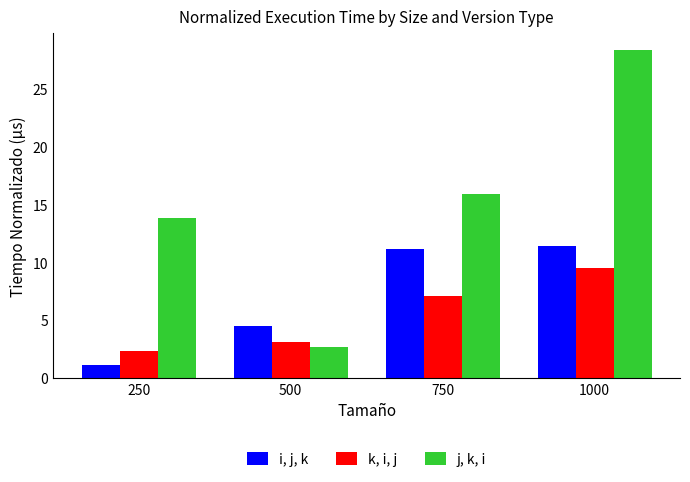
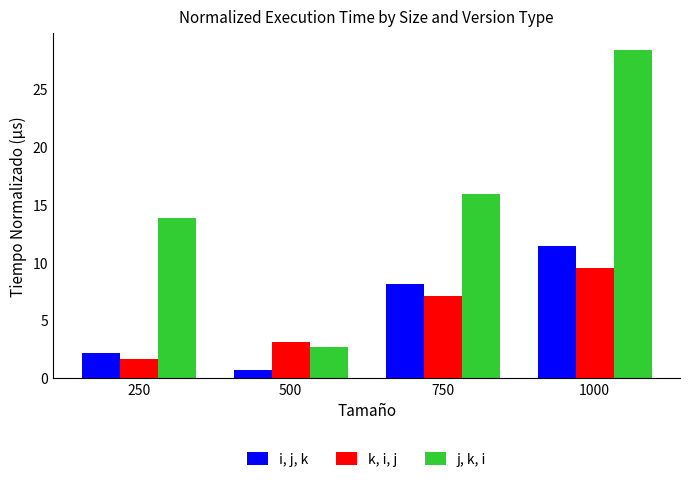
  {
    "i, j, k": {
-     "250": 1.1,
-     "500": 4.5,
-     "750": 11.1,
+     "250": 2.1,
+     "500": 0.7,
+     "750": 8.2,
      "1000": 11.4
    },
    "k, i, j": {
-     "250": 2.4,
+     "250": 1.6,
      "500": 3.1,
      "750": 7.1,
      "1000": 9.5
    },
    "j, k, i": {
      "250": 13.8,
      "500": 2.6,
      "750": 15.9,
      "1000": 28.4
    }
  }
